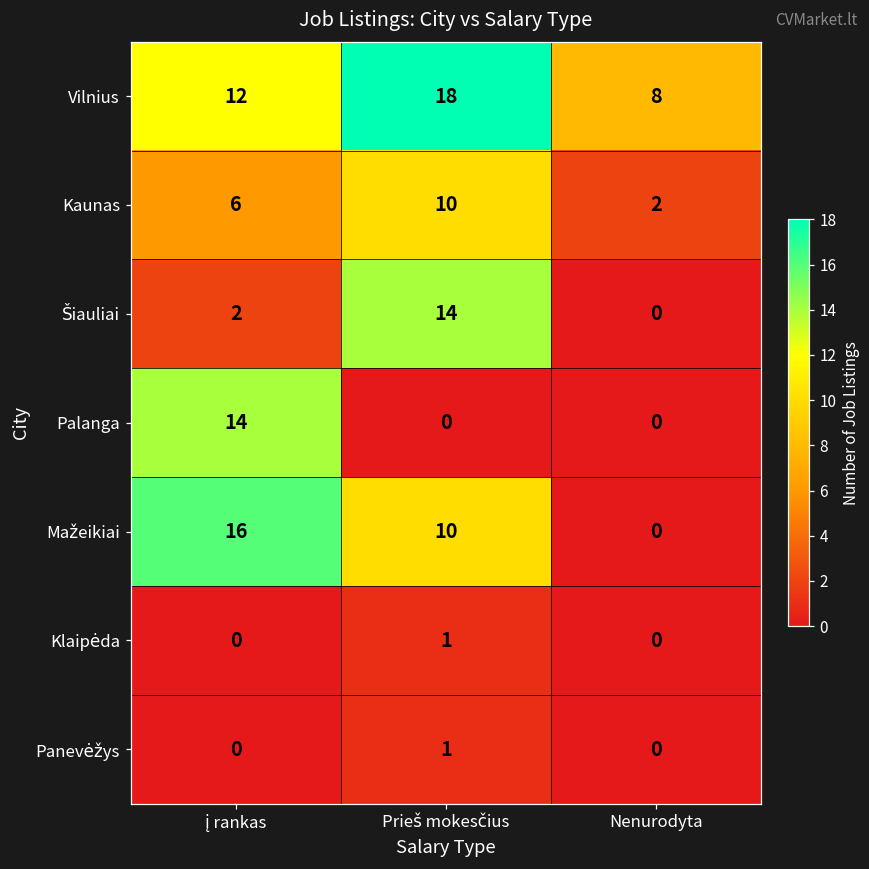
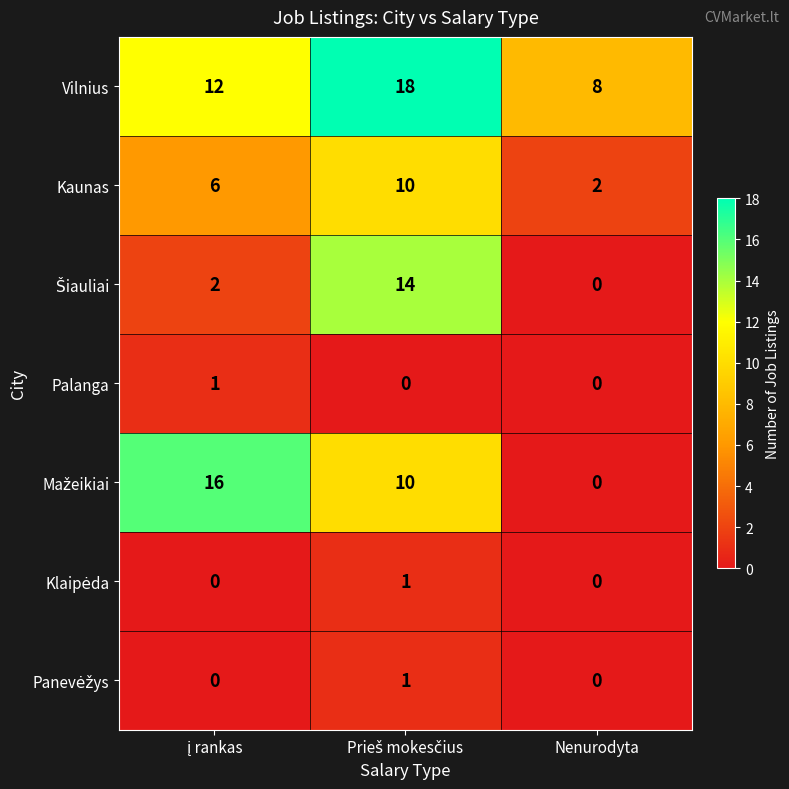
  {
    "Vilnius": {
      "į rankas": 12,
      "Prieš mokesčius": 18,
      "Nenurodyta": 8
    },
    "Kaunas": {
      "į rankas": 6,
      "Prieš mokesčius": 10,
      "Nenurodyta": 2
    },
    "Šiauliai": {
      "į rankas": 2,
      "Prieš mokesčius": 14,
      "Nenurodyta": 0
    },
    "Palanga": {
-     "į rankas": 14,
+     "į rankas": 1,
      "Prieš mokesčius": 0,
      "Nenurodyta": 0
    },
    "Mažeikiai": {
      "į rankas": 16,
      "Prieš mokesčius": 10,
      "Nenurodyta": 0
    },
    "Klaipėda": {
      "į rankas": 0,
      "Prieš mokesčius": 1,
      "Nenurodyta": 0
    },
    "Panevėžys": {
      "į rankas": 0,
      "Prieš mokesčius": 1,
      "Nenurodyta": 0
    }
  }
